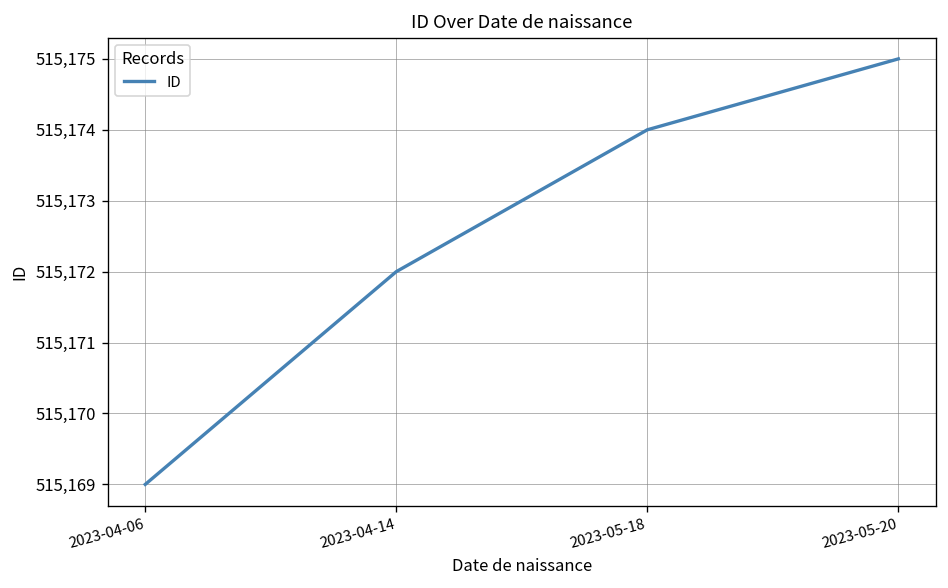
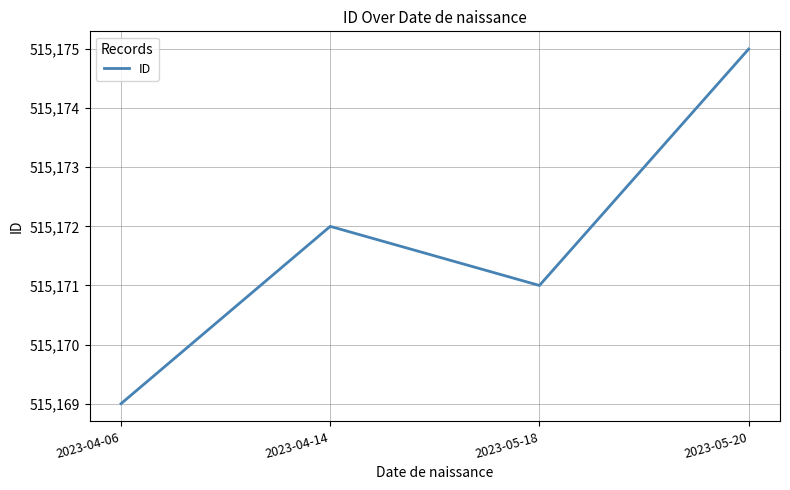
  {
    "2023-04-06": "515,169",
    "2023-04-14": "515,172",
-   "2023-05-18": "515,174",
+   "2023-05-18": "515,171",
    "2023-05-20": "515,175"
  }
